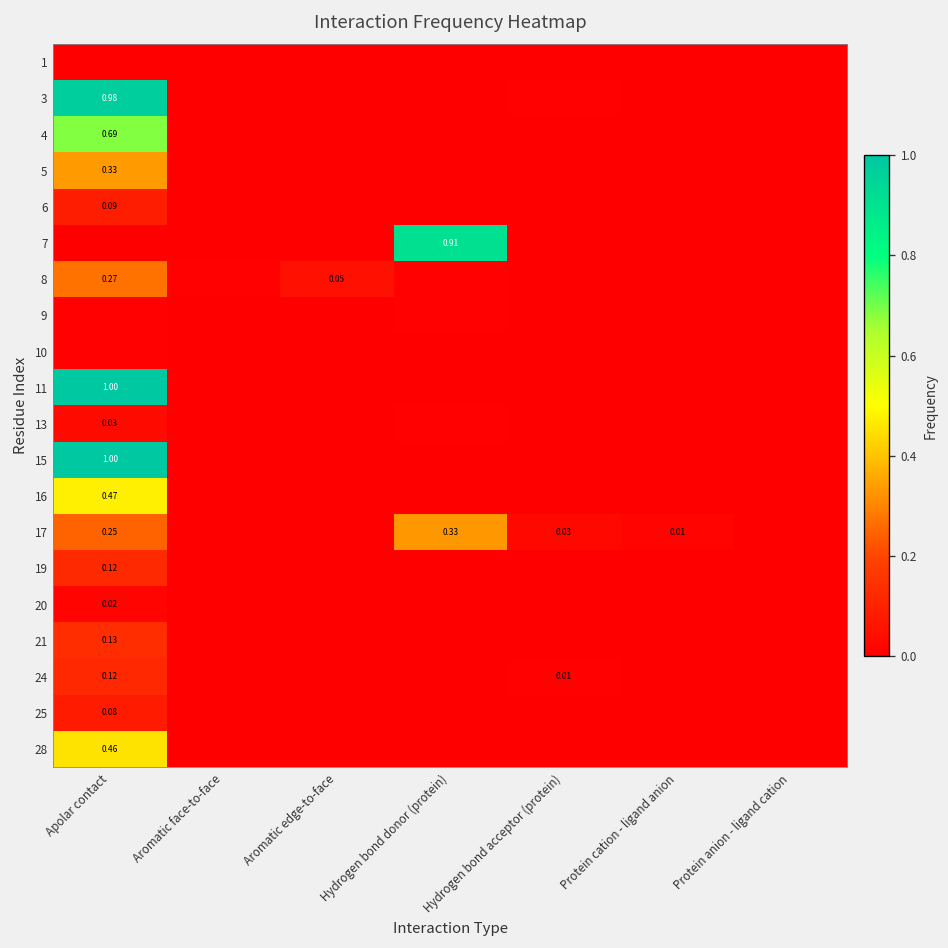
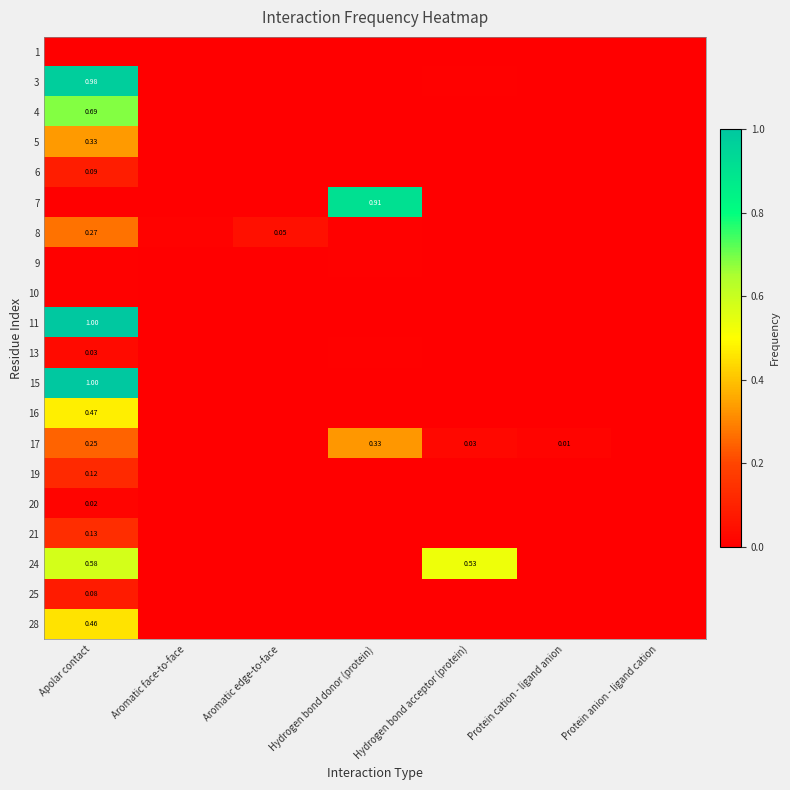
  {
    "3": {
      "Apolar contact": 0.98
    },
    "4": {
      "Apolar contact": 0.69
    },
    "5": {
      "Apolar contact": 0.33
    },
    "6": {
      "Apolar contact": 0.09
    },
    "7": {
      "Hydrogen bond donor (protein)": 0.91
    },
    "8": {
      "Apolar contact": 0.27,
      "Aromatic edge-to-face": 0.05
    },
    "11": {
      "Apolar contact": 1.00
    },
    "13": {
      "Apolar contact": 0.03
    },
    "15": {
      "Apolar contact": 1.00
    },
    "16": {
      "Apolar contact": 0.47
    },
    "17": {
      "Apolar contact": 0.25,
      "Hydrogen bond donor (protein)": 0.33,
      "Hydrogen bond acceptor (protein)": 0.03,
      "Protein cation - ligand anion": 0.01
    },
    "19": {
      "Apolar contact": 0.12
    },
    "20": {
      "Apolar contact": 0.02
    },
    "21": {
      "Apolar contact": 0.13
    },
    "24": {
-     "Apolar contact": 0.12,
-     "Hydrogen bond acceptor (protein)": 0.01
+     "Apolar contact": 0.58,
+     "Hydrogen bond acceptor (protein)": 0.53
    },
    "25": {
      "Apolar contact": 0.08
    },
    "28": {
      "Apolar contact": 0.46
    }
  }
